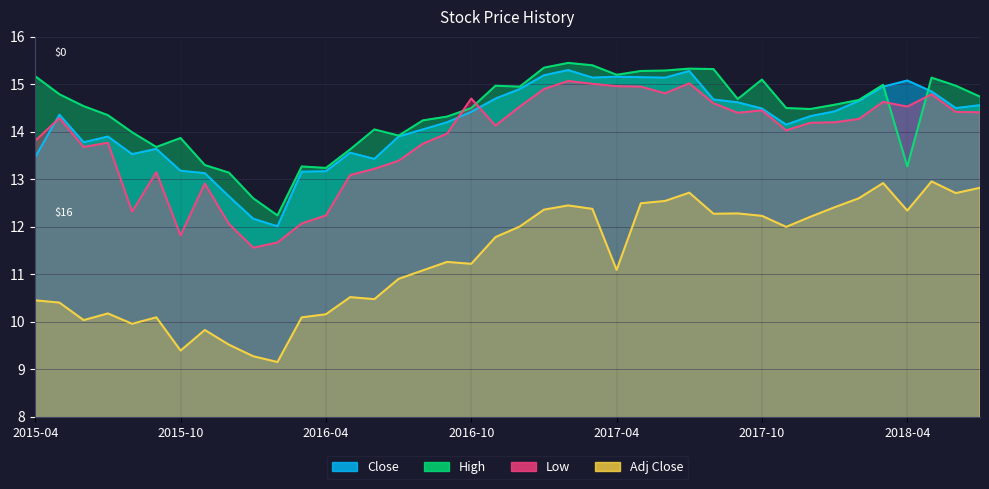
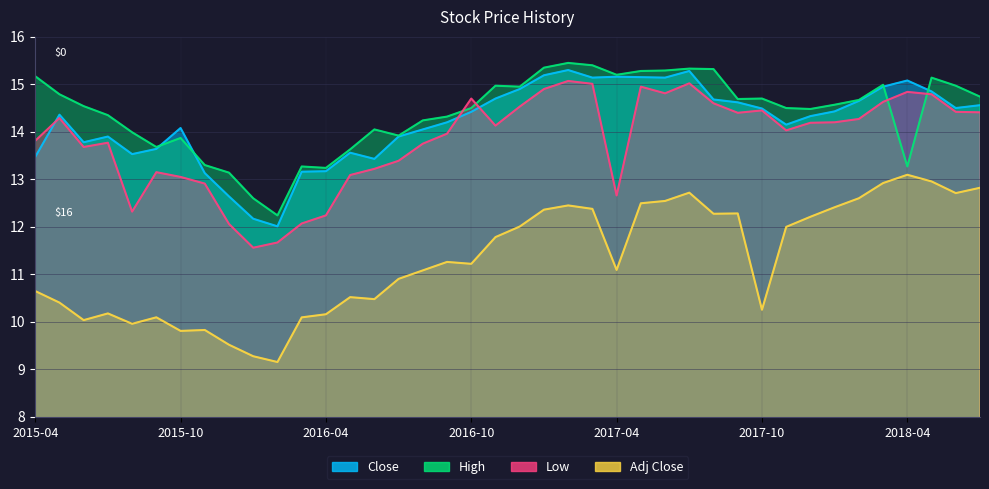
  {
    "Close": {
      "2015-04": 13.5,
-     "2015-10": 13.2,
+     "2015-10": 14.1,
      "2016-04": 13.2,
      "2016-10": 14.4,
      "2018-04": 15.1
    },
    "High": {
      "2015-04": 15.2,
      "2015-10": 13.9,
      "2016-04": 13.2,
      "2016-10": 14.5,
-     "2017-10": 15.1,
+     "2017-10": 14.7,
      "2018-04": 13.3
    },
    "Low": {
      "2015-04": 13.8,
-     "2015-10": 11.8,
+     "2015-10": 13.1,
      "2016-04": 12.2,
      "2016-10": 14.7,
-     "2017-04": 15.0,
-     "2018-04": 14.5
+     "2017-04": 12.7,
+     "2018-04": 14.8
    },
    "Adj Close": {
-     "2015-04": 10.5,
-     "2015-10": 9.4,
+     "2015-04": 10.6,
+     "2015-10": 9.8,
      "2016-04": 10.2,
      "2016-10": 11.2,
      "2017-04": 11.1,
-     "2017-10": 12.2,
-     "2018-04": 12.3
+     "2017-10": 10.3,
+     "2018-04": 13.1
    }
  }
